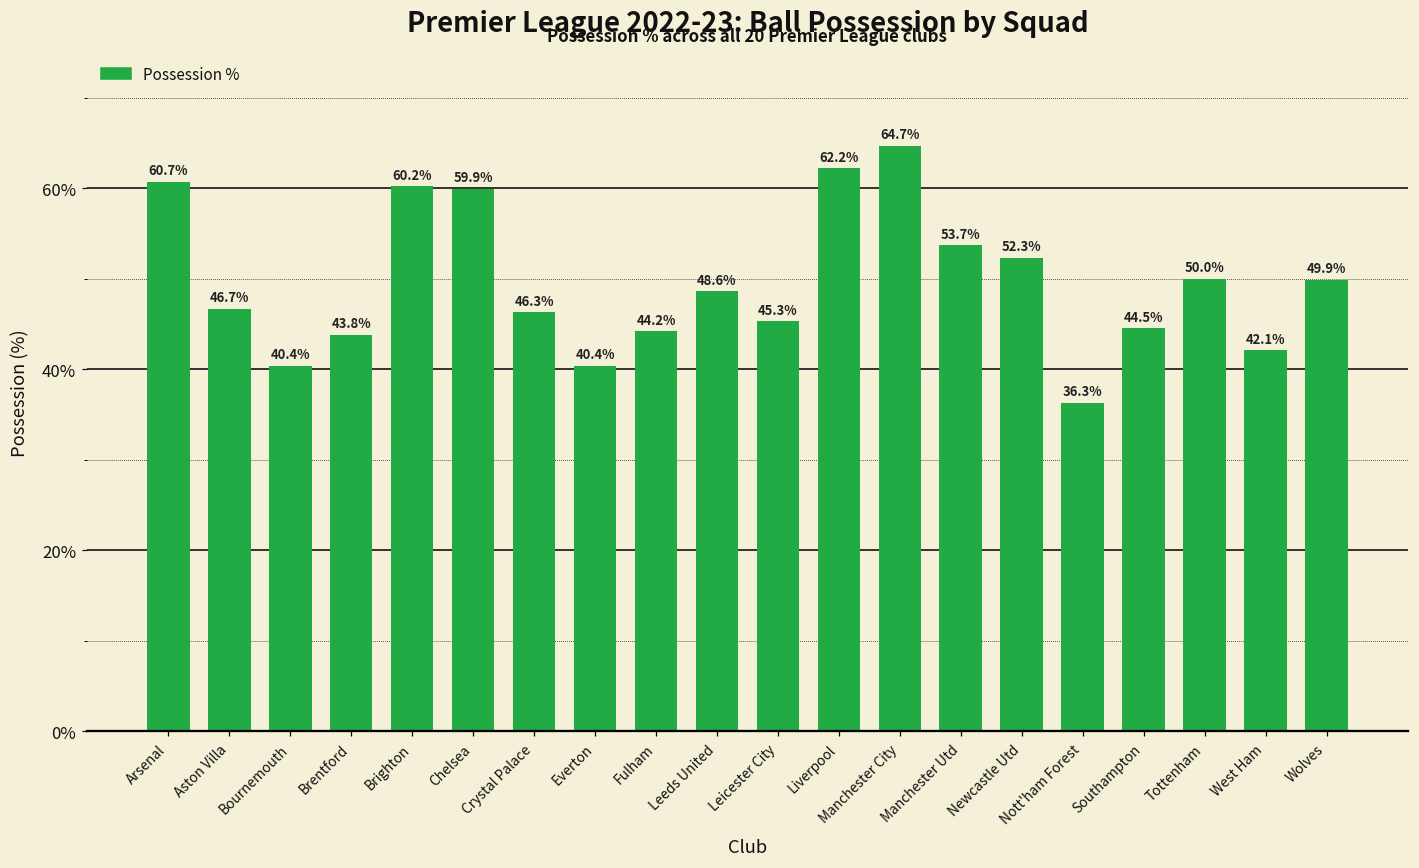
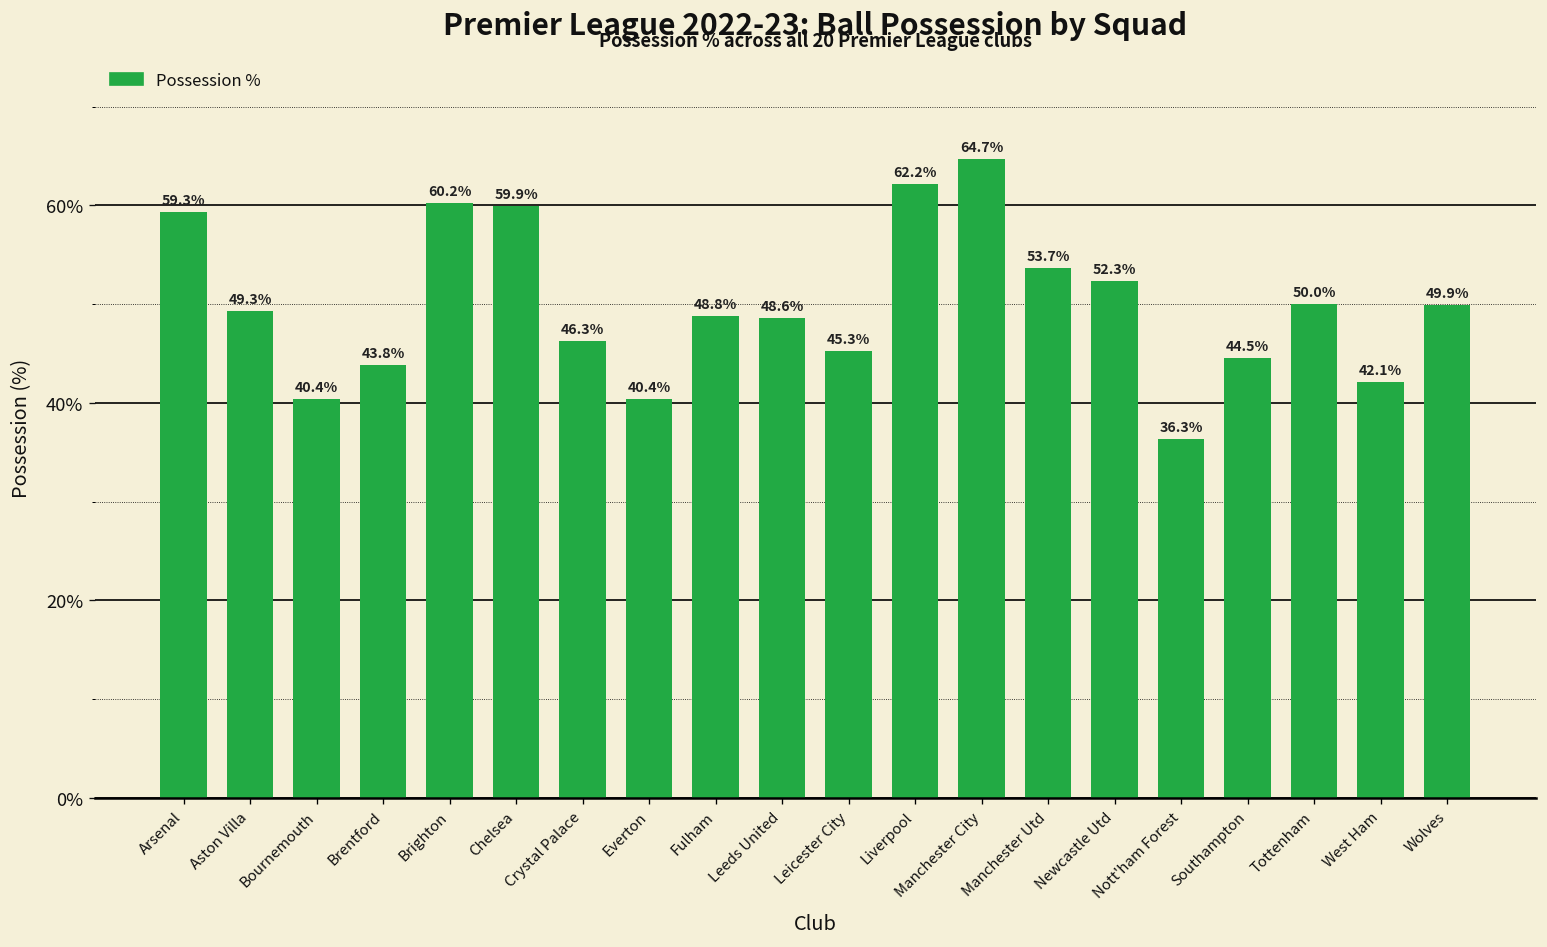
  {
-   "Arsenal": "60.7%",
-   "Aston Villa": "46.7%",
+   "Arsenal": "59.3%",
+   "Aston Villa": "49.3%",
    "Bournemouth": "40.4%",
    "Brentford": "43.8%",
    "Brighton": "60.2%",
    "Chelsea": "59.9%",
    "Crystal Palace": "46.3%",
    "Everton": "40.4%",
-   "Fulham": "44.2%",
+   "Fulham": "48.8%",
    "Leeds United": "48.6%",
    "Leicester City": "45.3%",
    "Liverpool": "62.2%",
    "Manchester City": "64.7%",
    "Manchester Utd": "53.7%",
    "Newcastle Utd": "52.3%",
    "Nott'ham Forest": "36.3%",
    "Southampton": "44.5%",
    "Tottenham": "50.0%",
    "West Ham": "42.1%",
    "Wolves": "49.9%"
  }
